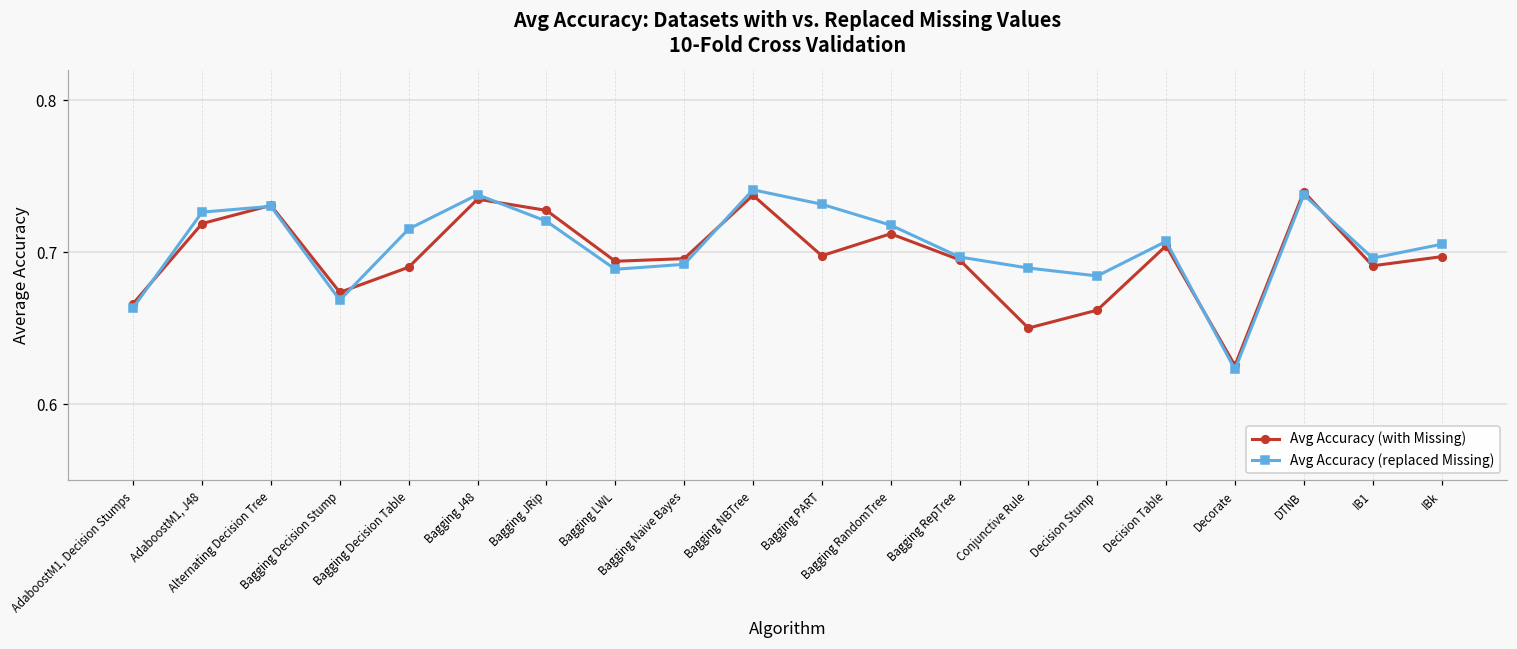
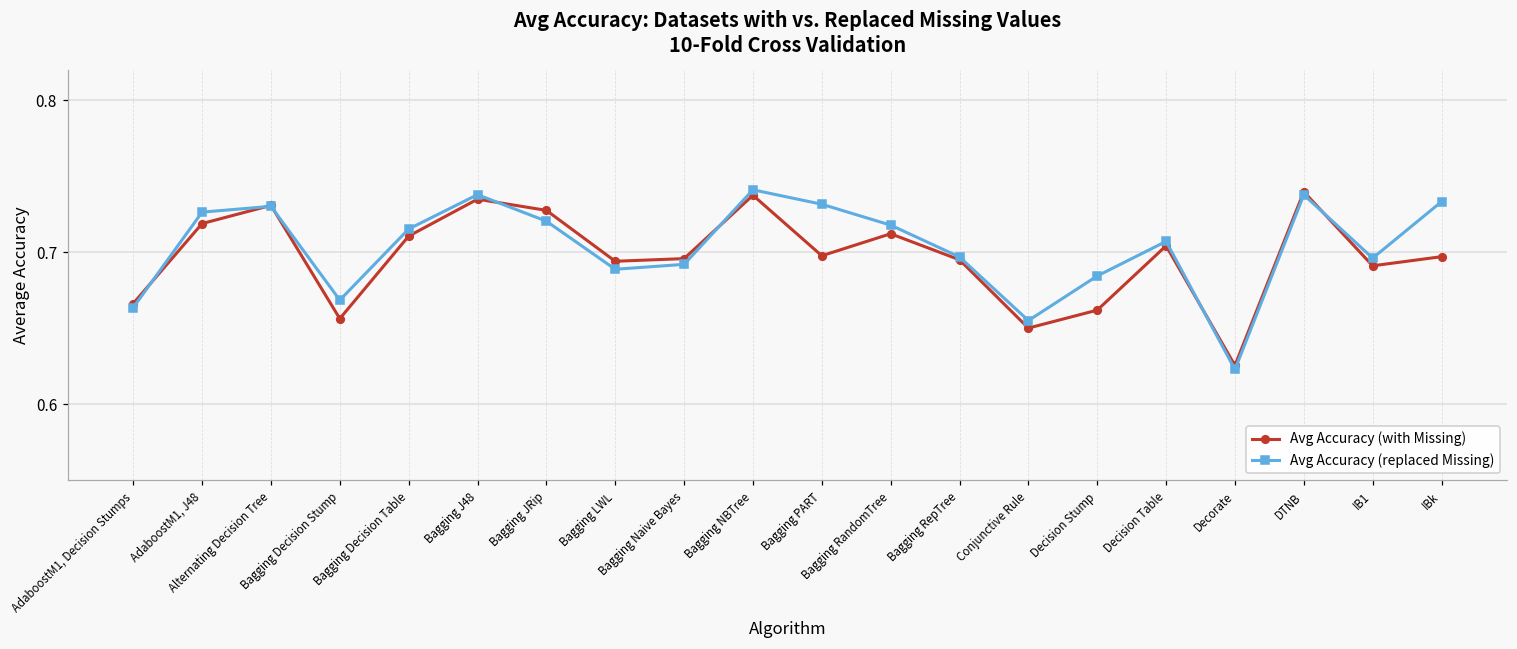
  {
    "Avg Accuracy (with Missing)": {
      "AdaboostM1, Decision Stumps": 0.666,
      "AdaboostM1, J48": 0.719,
-     "Bagging Decision Stump": 0.674,
-     "Bagging Decision Table": 0.690,
+     "Bagging Decision Stump": 0.656,
+     "Bagging Decision Table": 0.711,
      "Bagging J48": 0.735,
      "Bagging JRip": 0.728,
      "Bagging LWL": 0.694,
      "Bagging Naive Bayes": 0.696,
      "Bagging NBTree": 0.738,
      "Bagging PART": 0.698,
      "Bagging RandomTree": 0.712,
      "Bagging RepTree": 0.695,
      "Conjunctive Rule": 0.650,
      "Decision Stump": 0.662,
      "Decision Table": 0.704,
      "Decorate": 0.626,
      "DTNB": 0.740,
      "IB1": 0.691,
      "IBk": 0.697
    },
    "Avg Accuracy (replaced Missing)": {
      "AdaboostM1, Decision Stumps": 0.664,
      "AdaboostM1, J48": 0.726,
      "Bagging Decision Stump": 0.669,
      "Bagging Decision Table": 0.715,
      "Bagging J48": 0.738,
      "Bagging JRip": 0.721,
      "Bagging LWL": 0.689,
      "Bagging Naive Bayes": 0.692,
      "Bagging NBTree": 0.741,
      "Bagging PART": 0.732,
      "Bagging RandomTree": 0.718,
      "Bagging RepTree": 0.697,
-     "Conjunctive Rule": 0.690,
+     "Conjunctive Rule": 0.655,
      "Decision Stump": 0.685,
      "Decision Table": 0.707,
      "Decorate": 0.623,
      "DTNB": 0.738,
      "IB1": 0.696,
-     "IBk": 0.705
+     "IBk": 0.733
    }
  }
